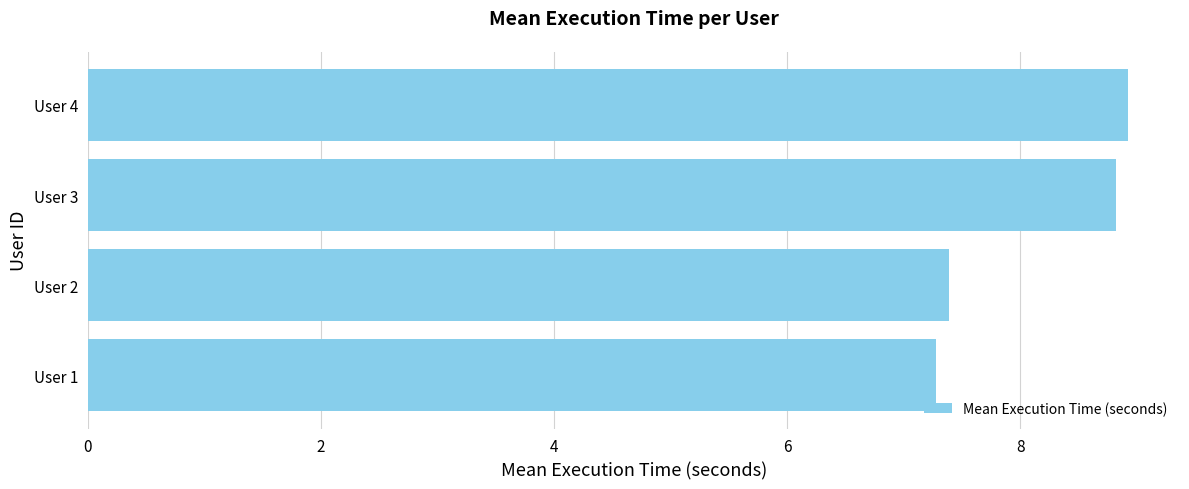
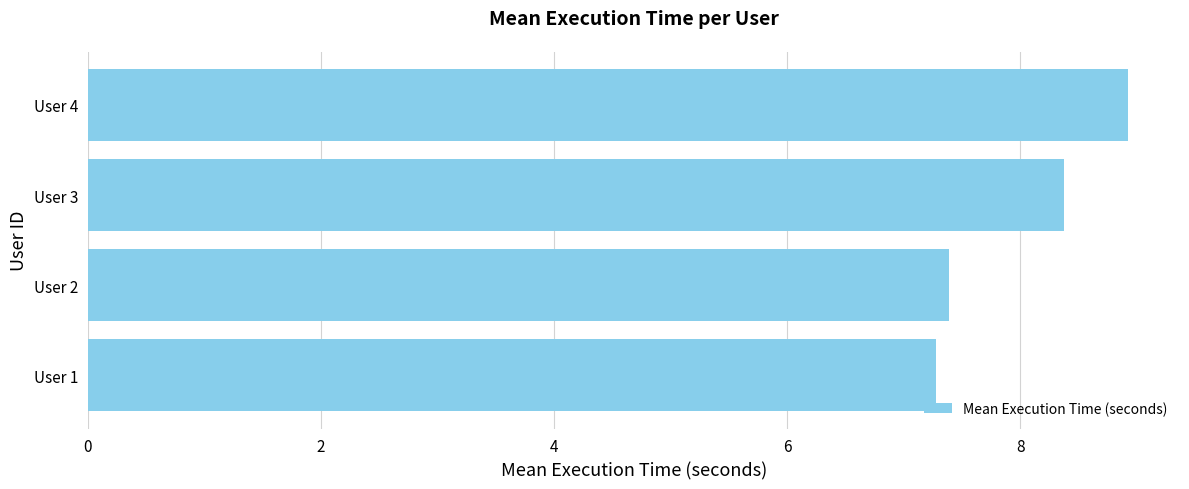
  {
    "User 4": 8.92,
-   "User 3": 8.82,
+   "User 3": 8.37,
    "User 2": 7.39,
    "User 1": 7.28
  }
